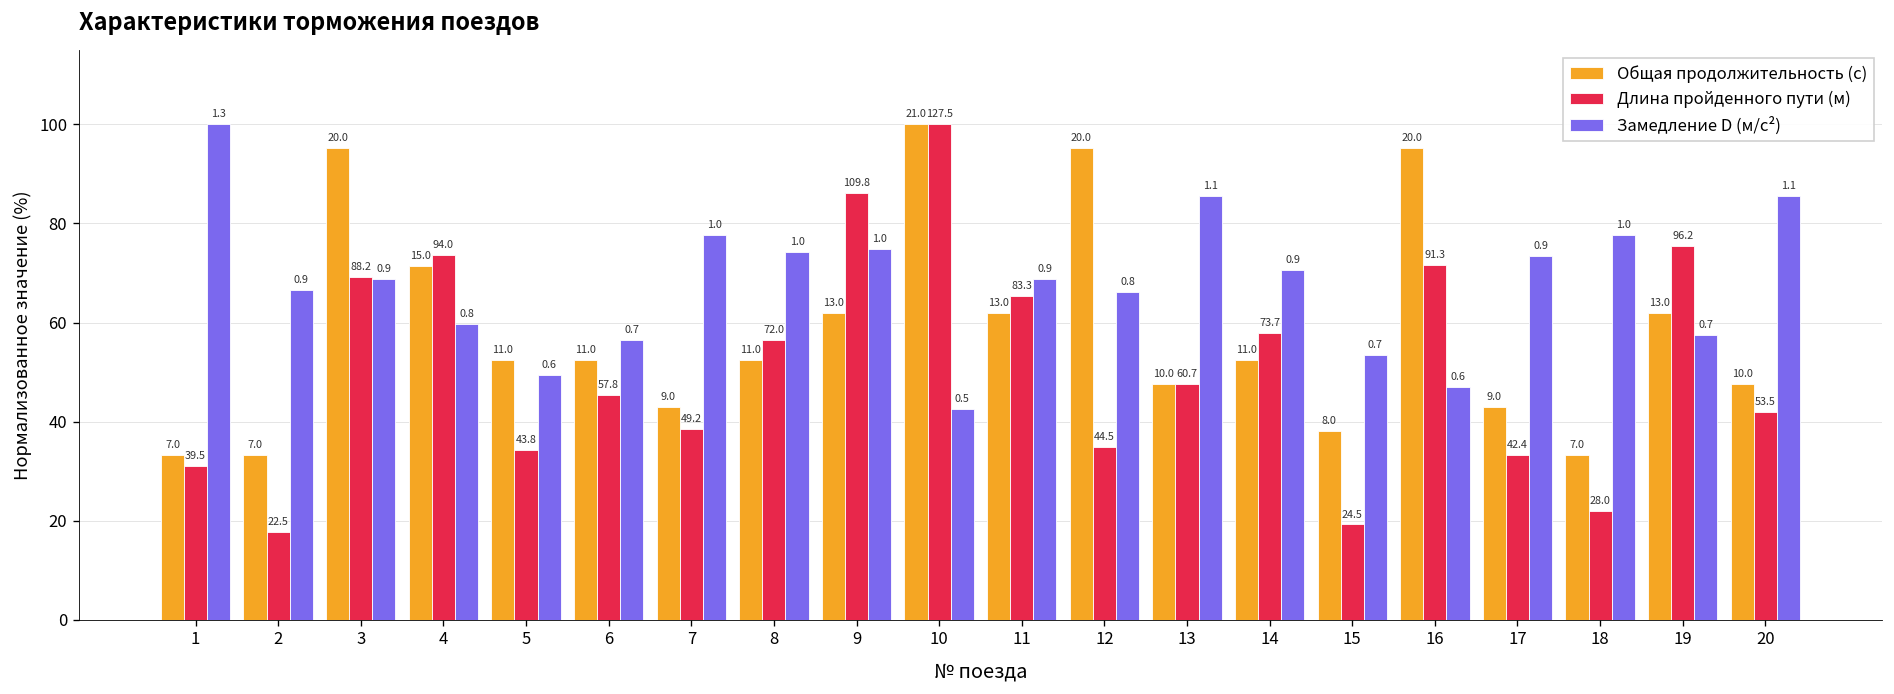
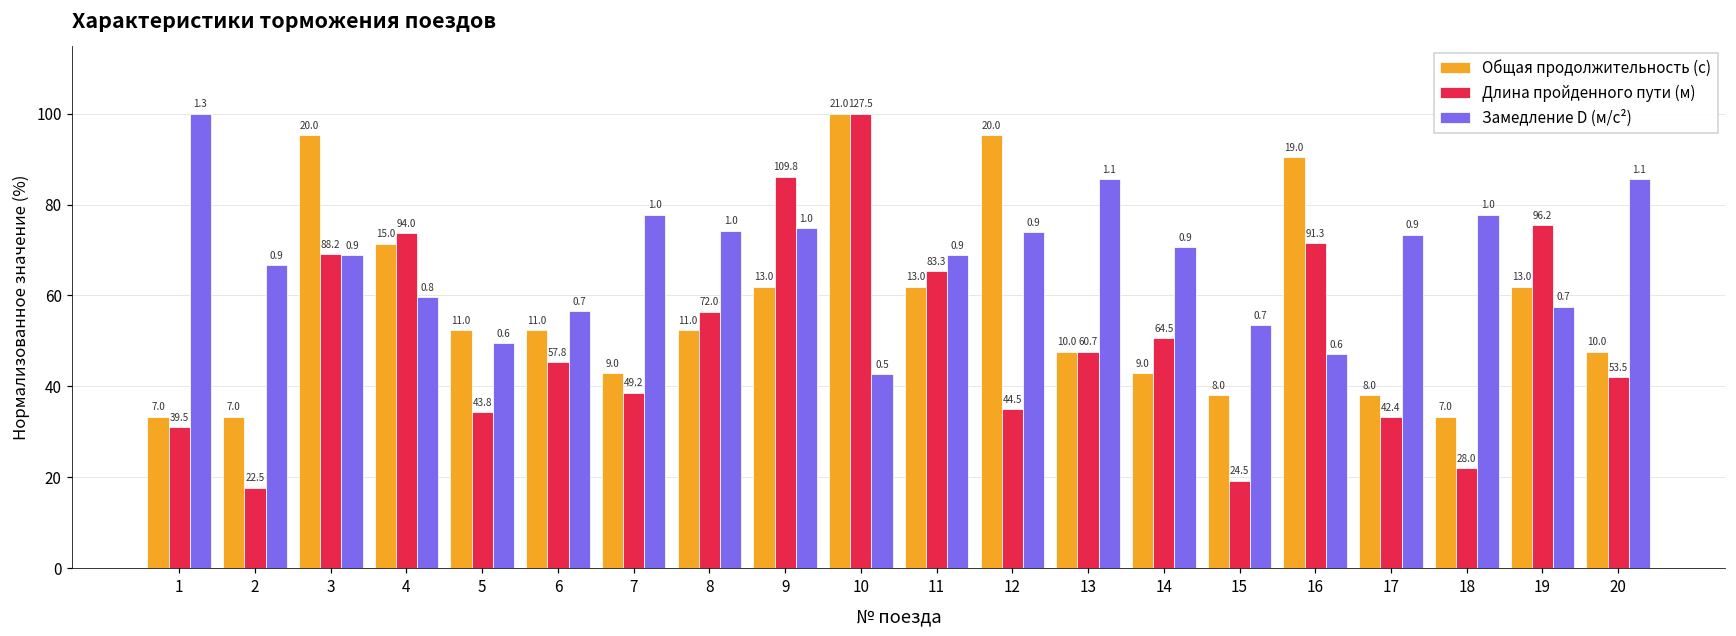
  {
    "Общая продолжительность (с)": {
-     "14": 11.0,
-     "16": 20.0,
-     "17": 9.0
+     "14": 9.0,
+     "16": 19.0,
+     "17": 8.0
    },
    "Длина пройденного пути (м)": {
-     "14": 73.7
+     "14": 64.5
    },
    "Замедление D (м/с²)": {
-     "12": 0.8
+     "12": 0.9
    }
  }
